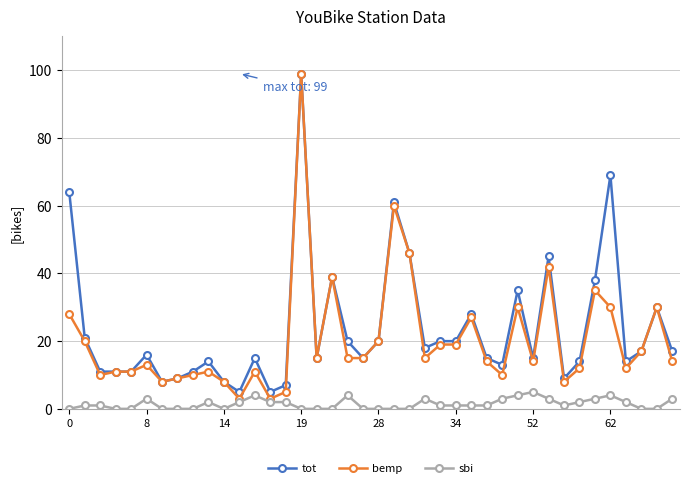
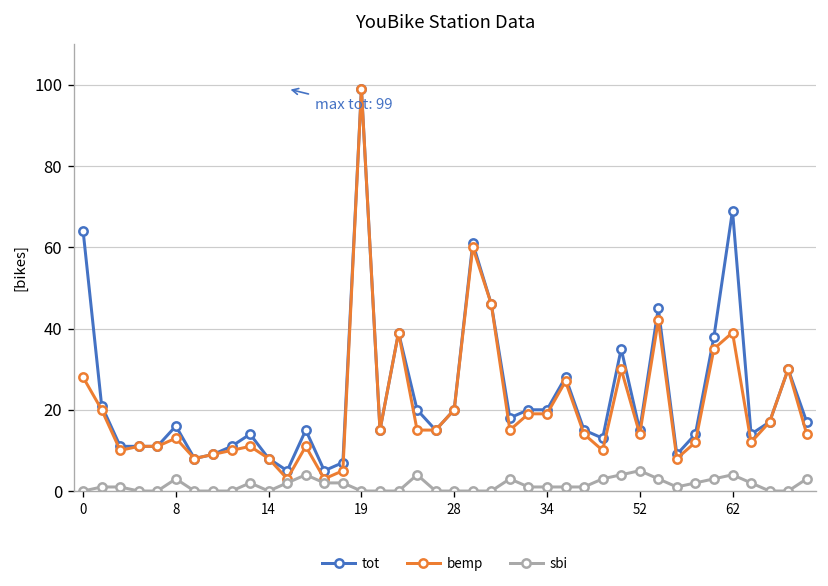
  {
    "tot": {
      "0": 64,
      "52": 15,
      "62": 69
    },
    "bemp": {
      "0": 28,
      "52": 14,
-     "62": 30
+     "62": 39
    },
    "sbi": {
      "0": 0,
      "52": 5,
      "62": 4
    }
  }
